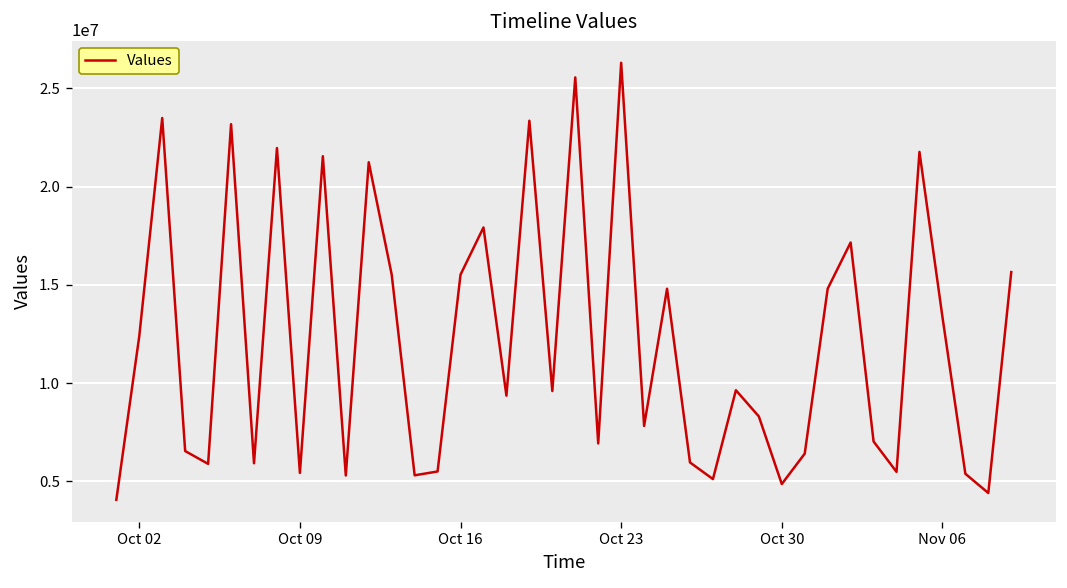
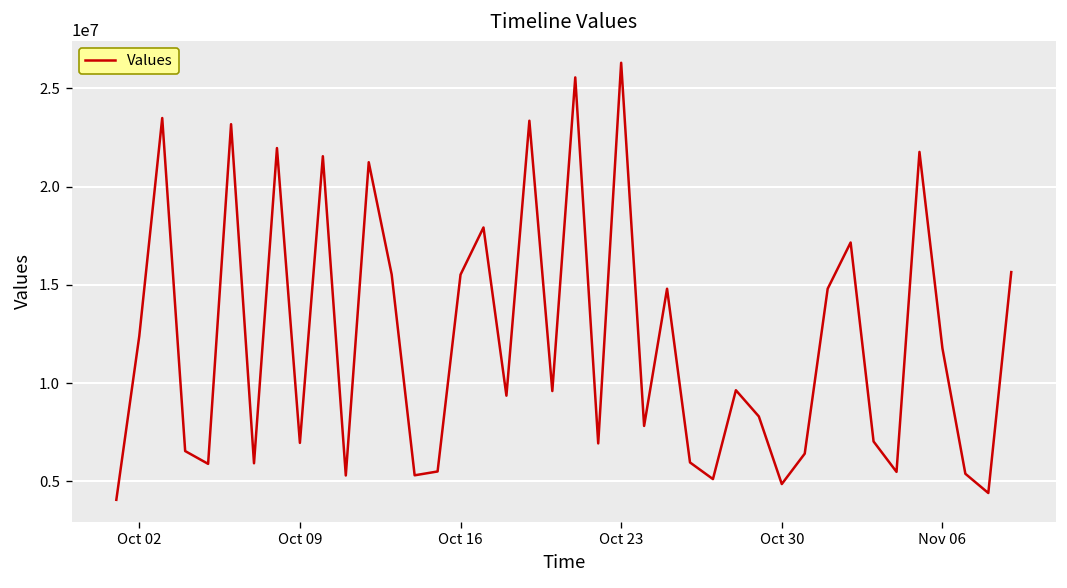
  {
    "Oct 02": 12400000,
-   "Oct 09": 5400000,
+   "Oct 09": 7000000,
    "Oct 16": 15500000,
    "Oct 23": 26300000,
    "Oct 30": 4900000,
-   "Nov 06": 13400000
+   "Nov 06": 11800000
  }
